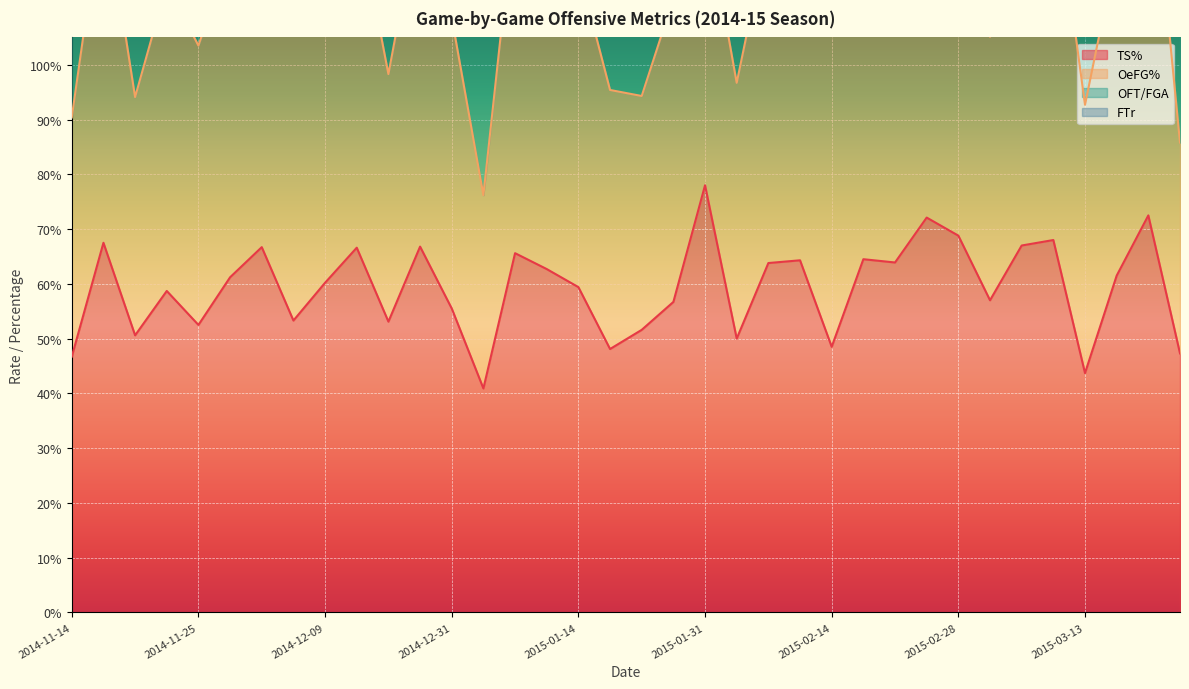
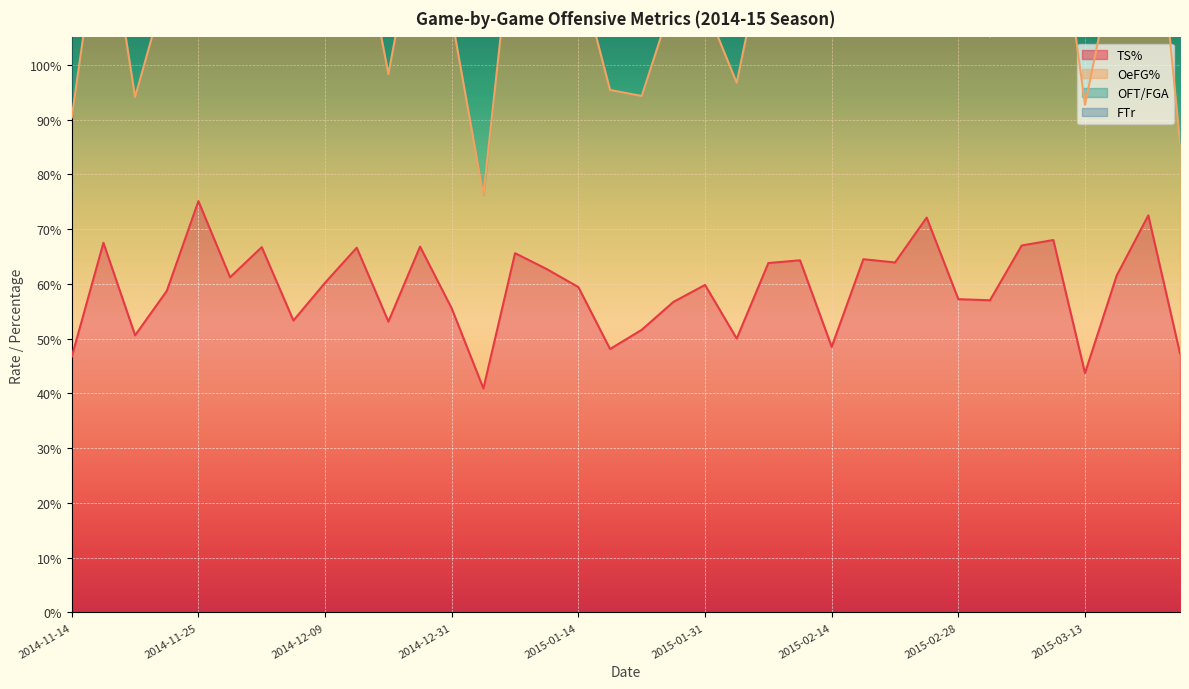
  {
    "TS%": {
      "2014-11-14": "47%",
-     "2014-11-25": "53%",
+     "2014-11-25": "75%",
      "2014-12-09": "60%",
      "2014-12-31": "56%",
      "2015-01-14": "59%",
-     "2015-01-31": "78%",
+     "2015-01-31": "60%",
      "2015-02-14": "49%",
-     "2015-02-28": "69%",
+     "2015-02-28": "57%",
      "2015-03-13": "44%"
    },
    "OeFG%": {
      "2014-11-14": "44%"
    }
  }
